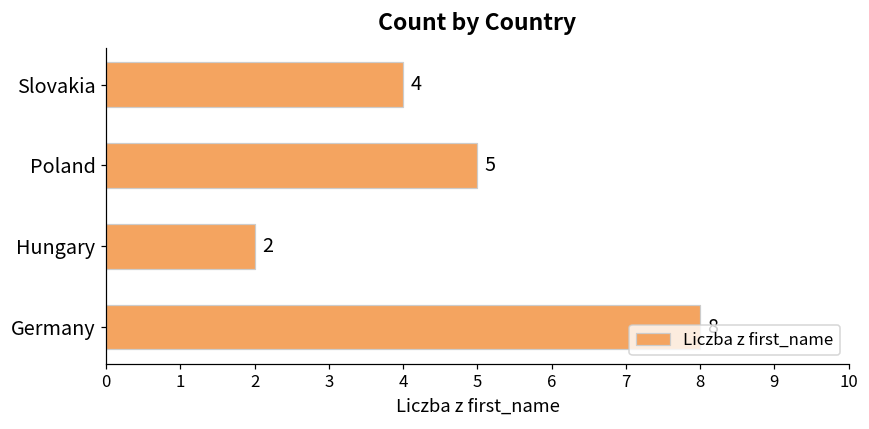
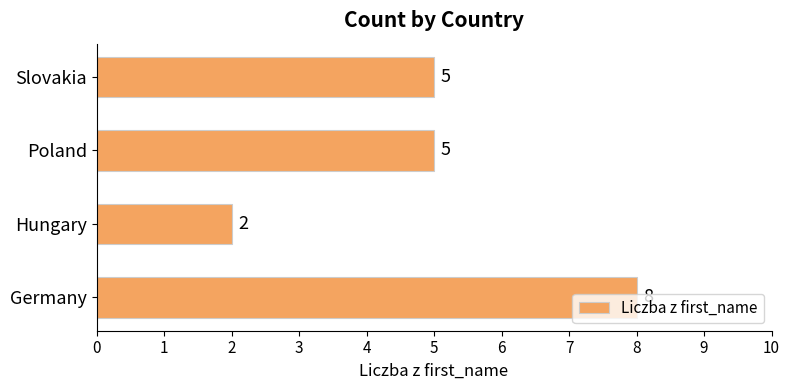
  {
-   "Slovakia": 4,
+   "Slovakia": 5,
    "Poland": 5,
    "Hungary": 2
  }
